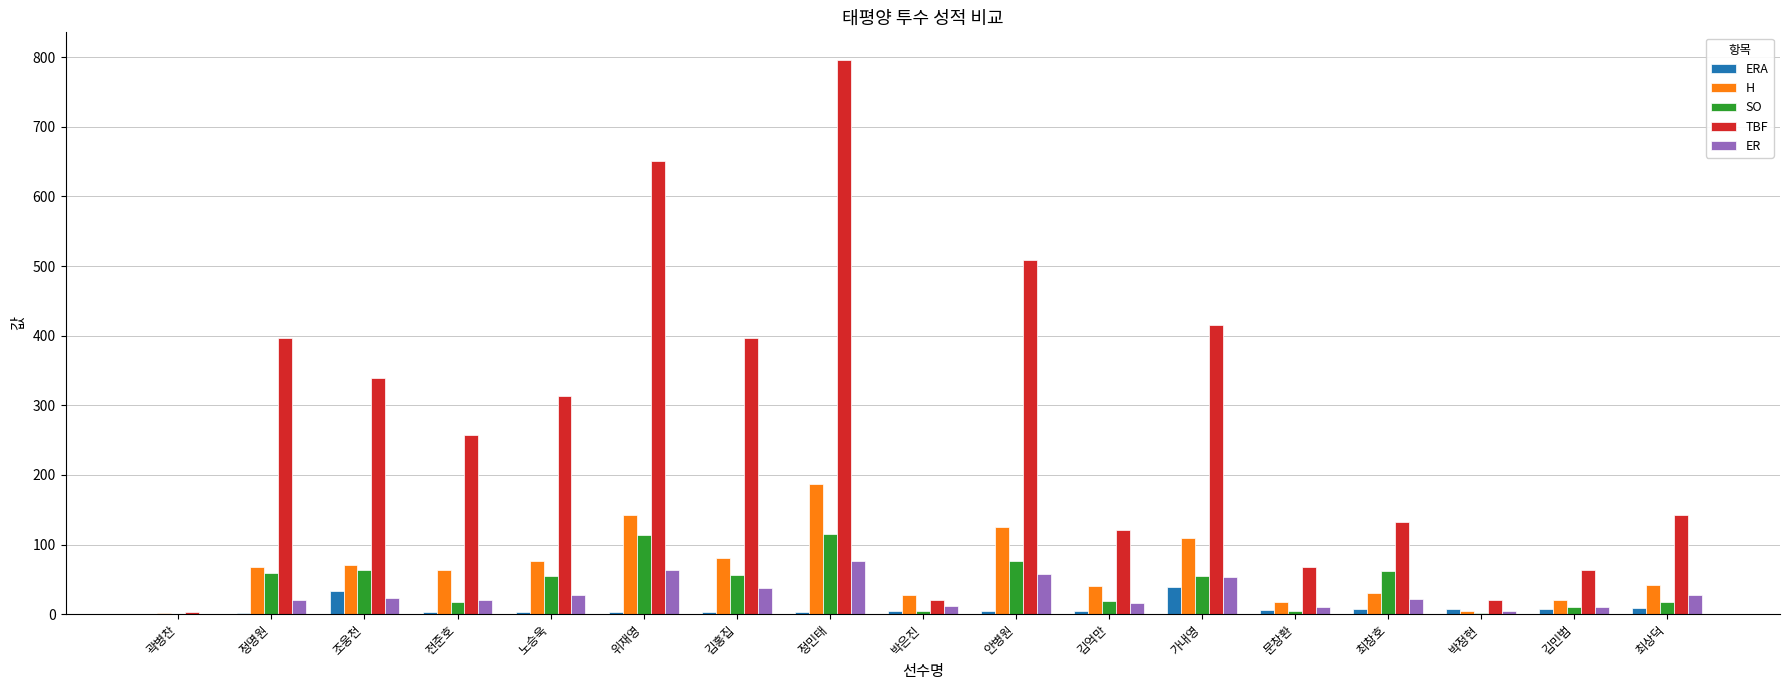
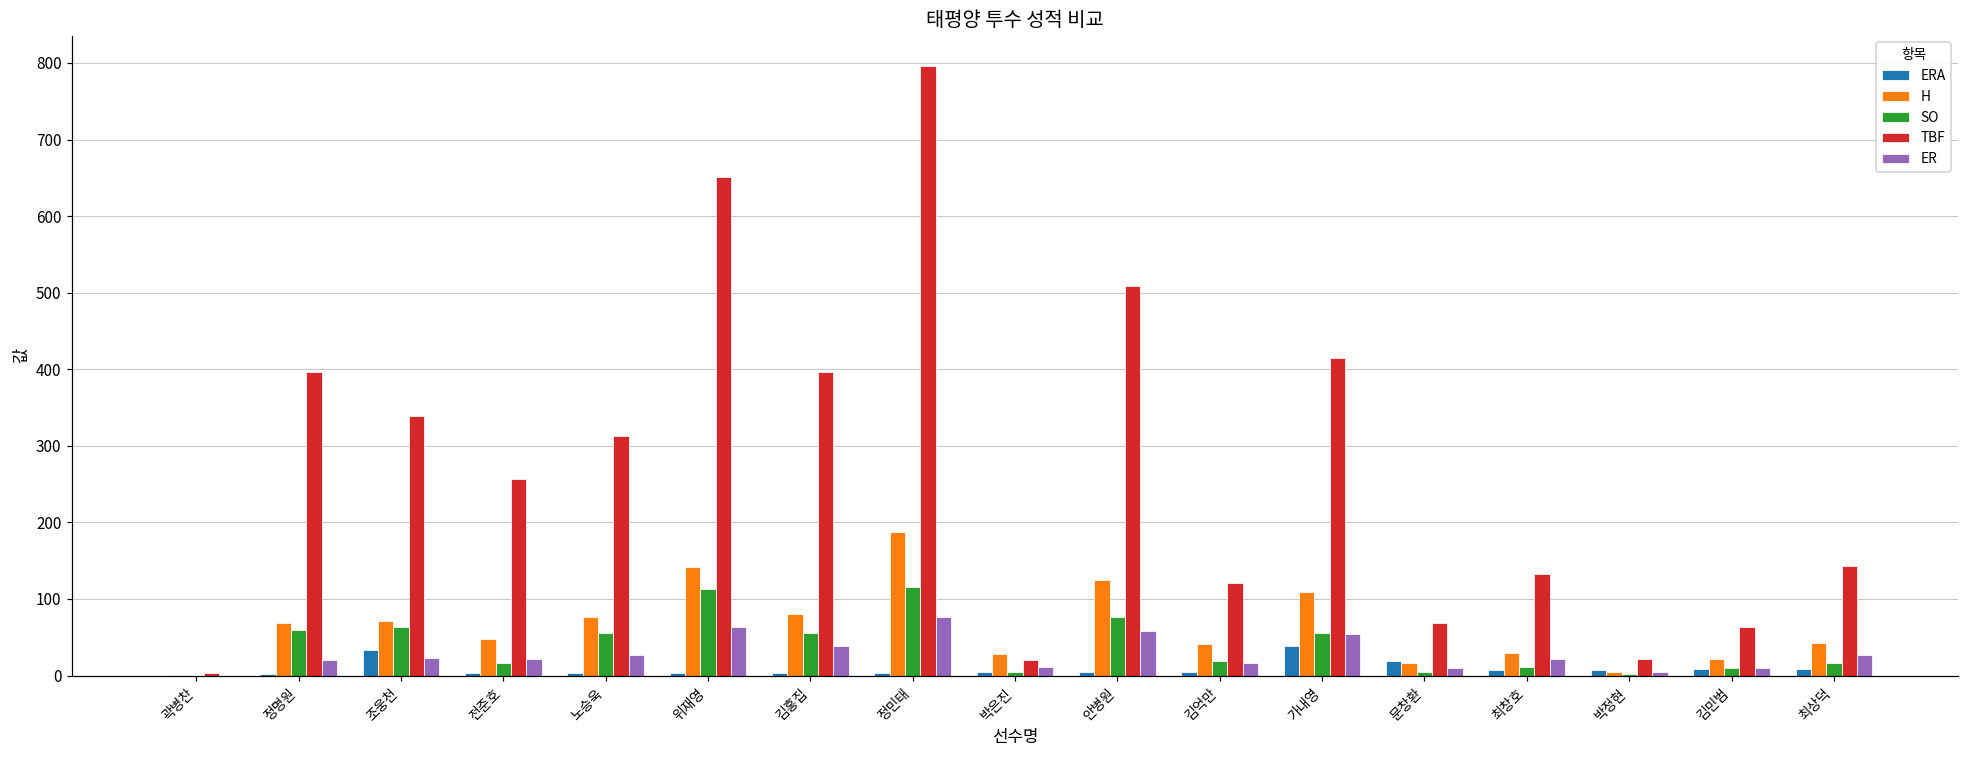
  {
    "ERA": {
      "곽병찬": 0,
      "조웅천": 30,
      "위재영": 0,
      "김홍집": 0,
      "정민태": 0,
      "박은진": 0,
      "안병원": 0,
      "김억만": 0,
      "가내영": 40,
-     "문창환": 10,
+     "문창환": 20,
      "최창호": 10,
      "박정현": 10,
      "김민범": 10,
      "최상덕": 10
    },
    "H": {
      "정명원": 70,
      "조웅천": 70,
-     "전준호": 60,
+     "전준호": 50,
      "노승욱": 80,
      "위재영": 140,
      "김홍집": 80,
      "정민태": 190,
      "박은진": 30,
      "안병원": 130,
      "김억만": 40,
      "가내영": 110,
      "문창환": 20,
      "최창호": 30,
      "박정현": 0,
      "김민범": 20,
      "최상덕": 40
    },
    "SO": {
      "곽병찬": 0,
      "정명원": 60,
      "조웅천": 60,
      "전준호": 20,
      "노승욱": 60,
      "위재영": 110,
      "김홍집": 60,
      "정민태": 120,
      "박은진": 10,
      "안병원": 80,
      "김억만": 20,
      "가내영": 60,
      "문창환": 0,
-     "최창호": 60,
+     "최창호": 10,
      "김민범": 10,
      "최상덕": 20
    },
    "TBF": {
      "정명원": 400,
      "조웅천": 340,
      "전준호": 260,
      "노승욱": 310,
      "위재영": 650,
      "김홍집": 400,
      "정민태": 800,
      "박은진": 20,
      "안병원": 510,
      "김억만": 120,
      "가내영": 420,
      "문창환": 70,
      "최창호": 130,
      "박정현": 20,
      "김민범": 60,
      "최상덕": 140
    },
    "ER": {
      "곽병찬": 0,
      "정명원": 20,
      "조웅천": 20,
      "전준호": 20,
      "노승욱": 30,
      "위재영": 60,
      "김홍집": 40,
      "정민태": 80,
      "박은진": 10,
      "안병원": 60,
      "김억만": 20,
      "가내영": 50,
      "문창환": 10,
      "최창호": 20,
      "박정현": 0,
      "김민범": 10,
      "최상덕": 30
    }
  }
